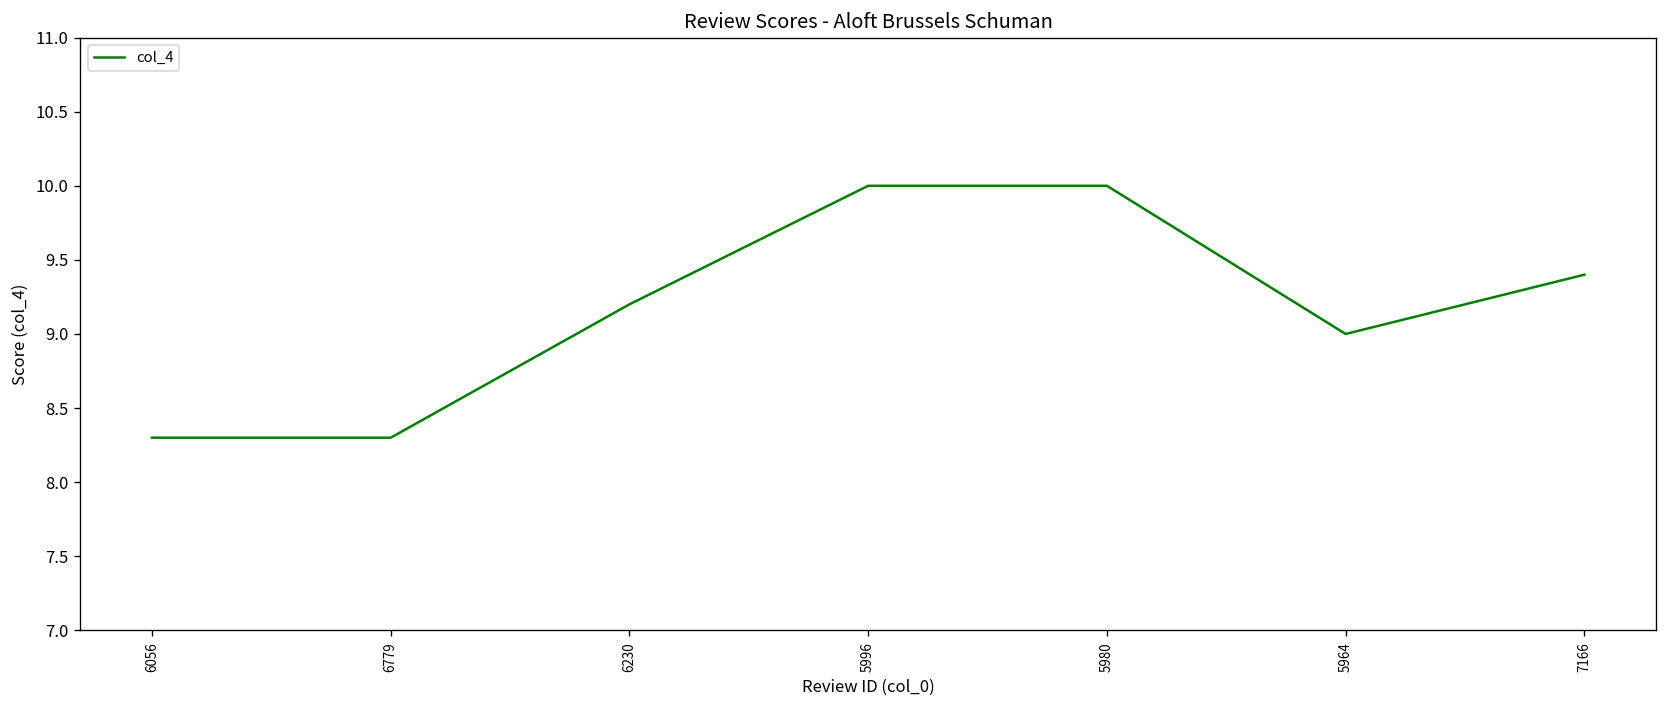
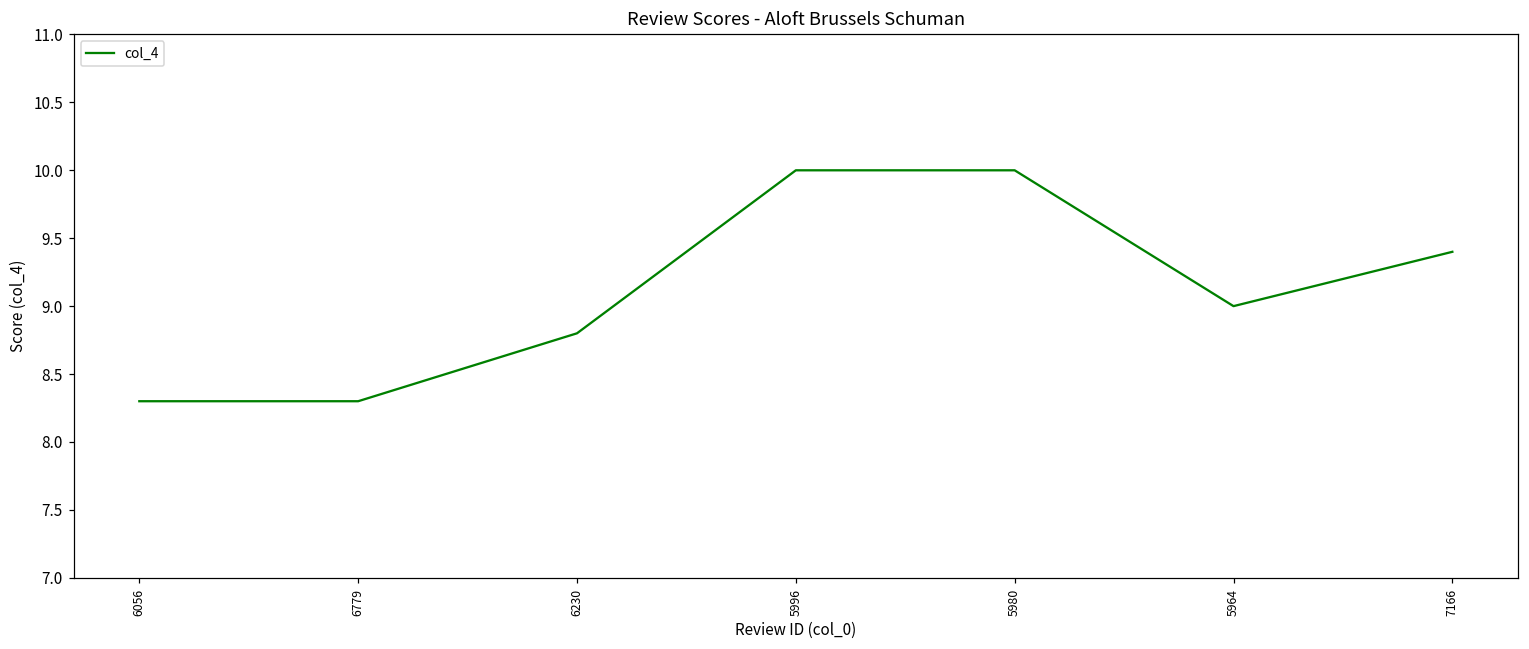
  {
    "6056": 8.3,
    "6779": 8.3,
-   "6230": 9.2,
+   "6230": 8.8,
    "5996": 10.0,
    "5980": 10.0,
    "5964": 9.0,
    "7166": 9.4
  }
